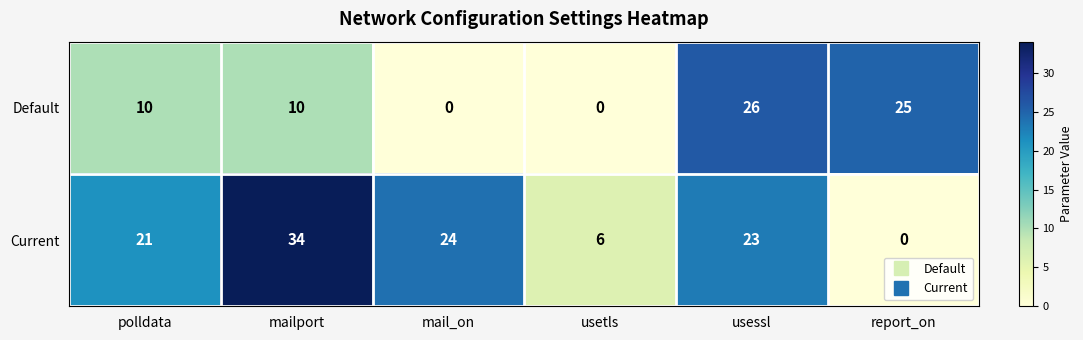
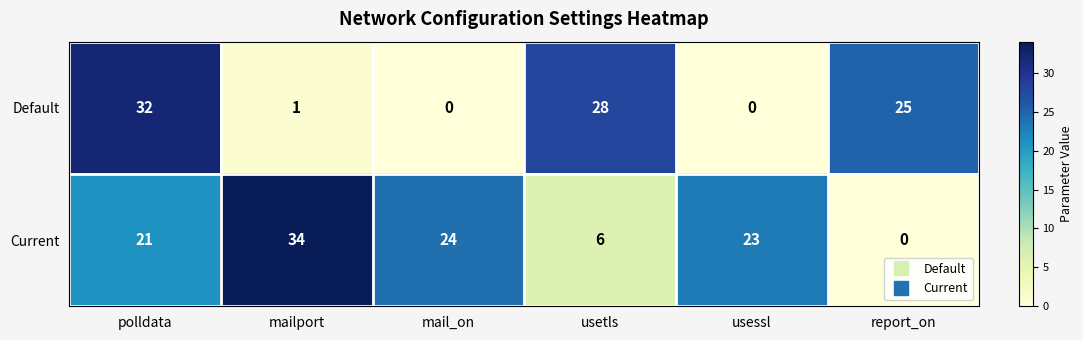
  {
    "Default": {
-     "polldata": 10,
-     "mailport": 10,
+     "polldata": 32,
+     "mailport": 1,
      "mail_on": 0,
-     "usetls": 0,
-     "usessl": 26,
+     "usetls": 28,
+     "usessl": 0,
      "report_on": 25
    },
    "Current": {
      "polldata": 21,
      "mailport": 34,
      "mail_on": 24,
      "usetls": 6,
      "usessl": 23,
      "report_on": 0
    }
  }
